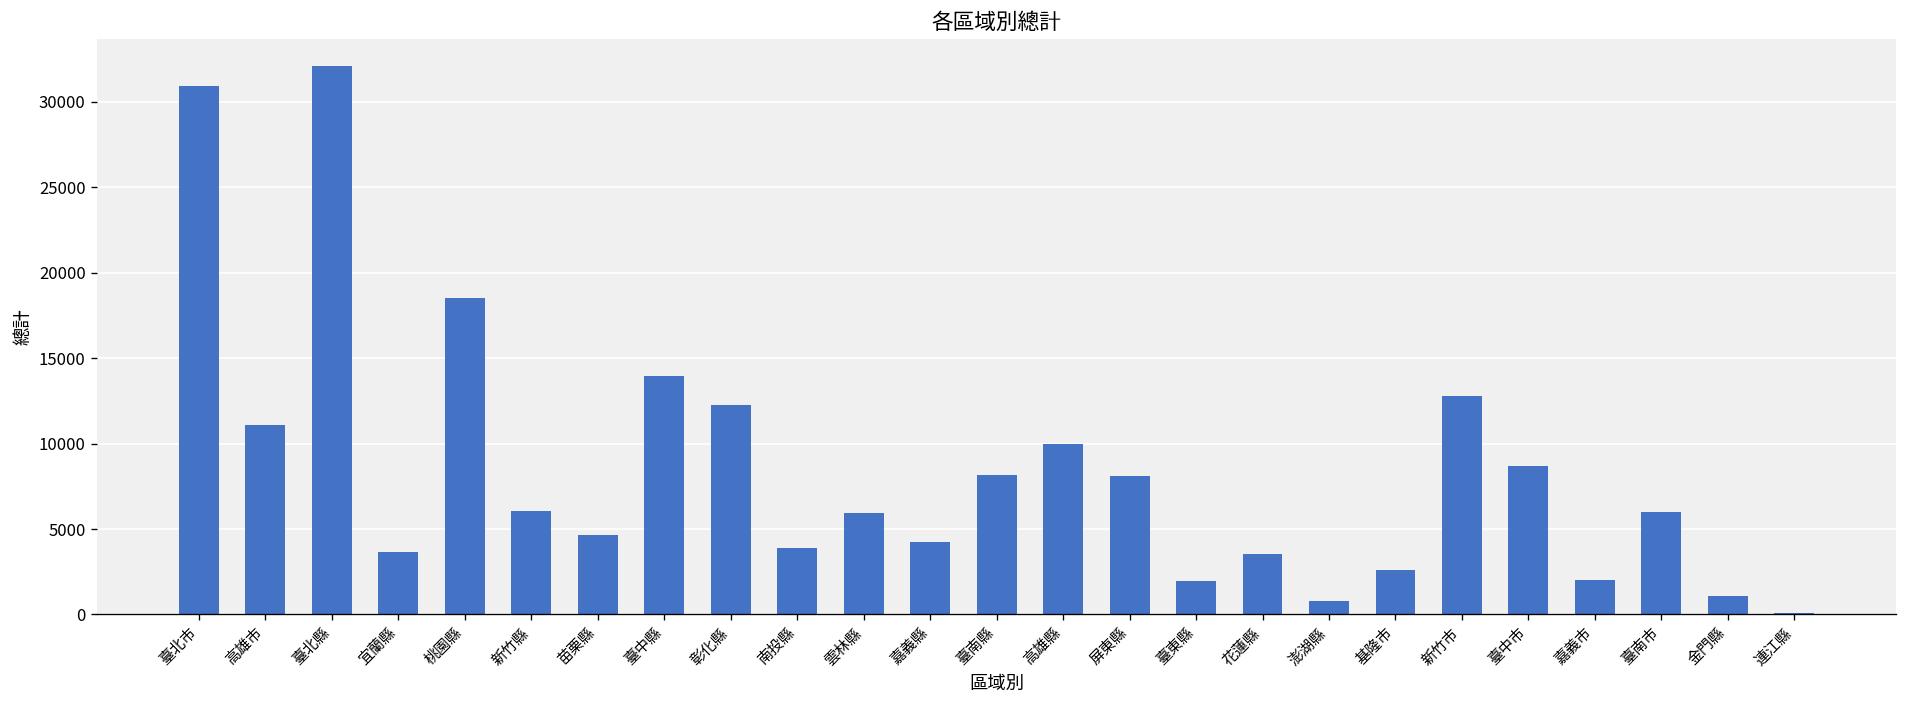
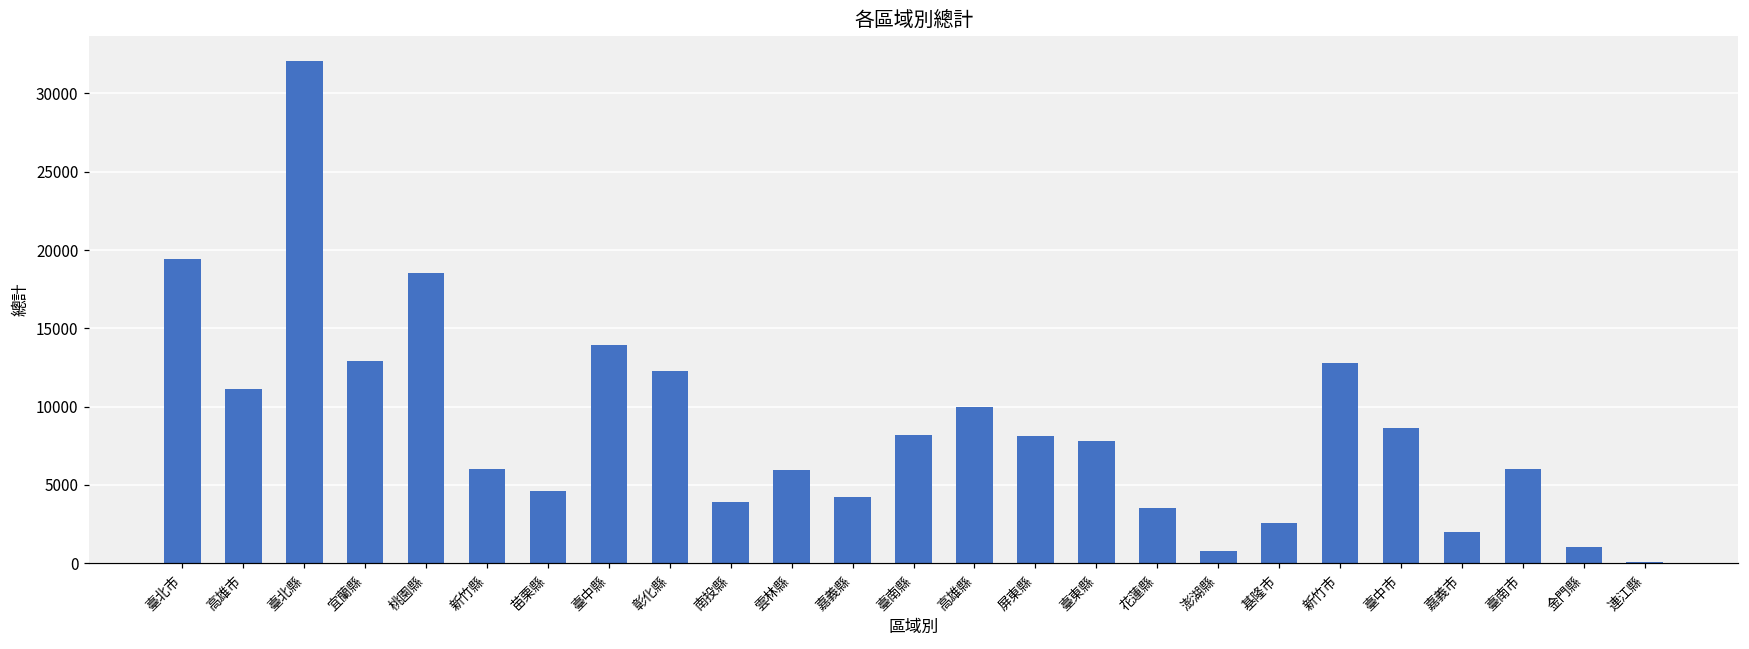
  {
-   "臺北市": 31000,
+   "臺北市": 19400,
    "高雄市": 11100,
    "臺北縣": 32100,
-   "宜蘭縣": 3600,
+   "宜蘭縣": 12900,
    "桃園縣": 18500,
    "新竹縣": 6000,
    "苗栗縣": 4600,
    "臺中縣": 13900,
    "彰化縣": 12200,
    "南投縣": 3900,
    "雲林縣": 6000,
    "嘉義縣": 4300,
    "臺南縣": 8200,
    "高雄縣": 10000,
    "屏東縣": 8100,
-   "臺東縣": 1900,
+   "臺東縣": 7800,
    "花蓮縣": 3500,
    "澎湖縣": 800,
    "基隆市": 2600,
    "新竹市": 12800,
    "臺中市": 8700,
    "嘉義市": 2000,
    "臺南市": 6000,
    "金門縣": 1100
  }
